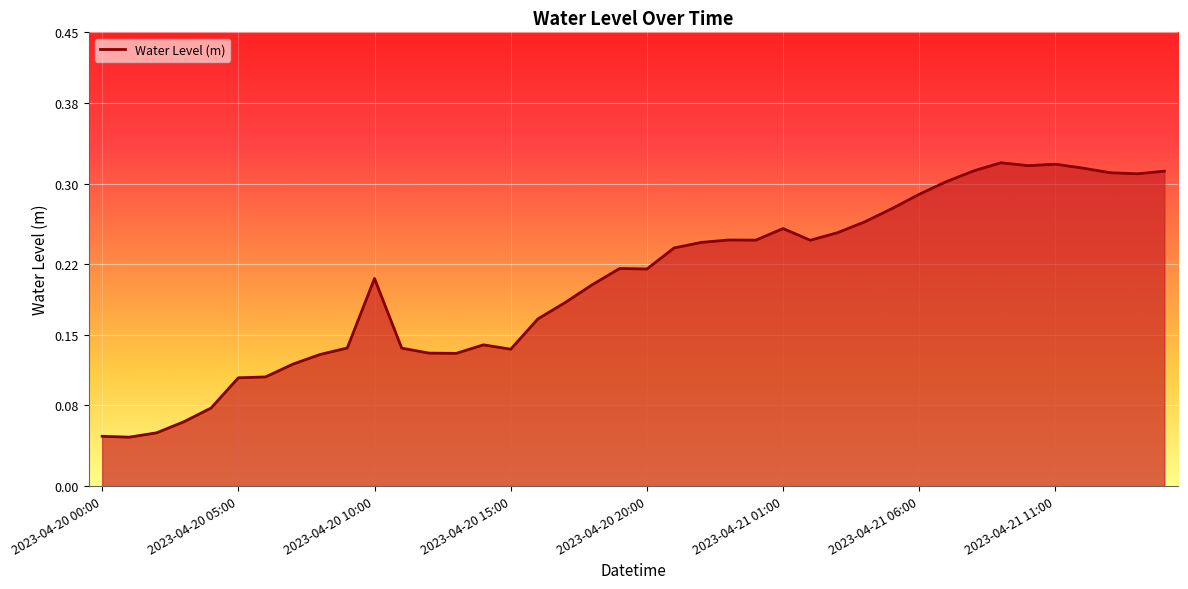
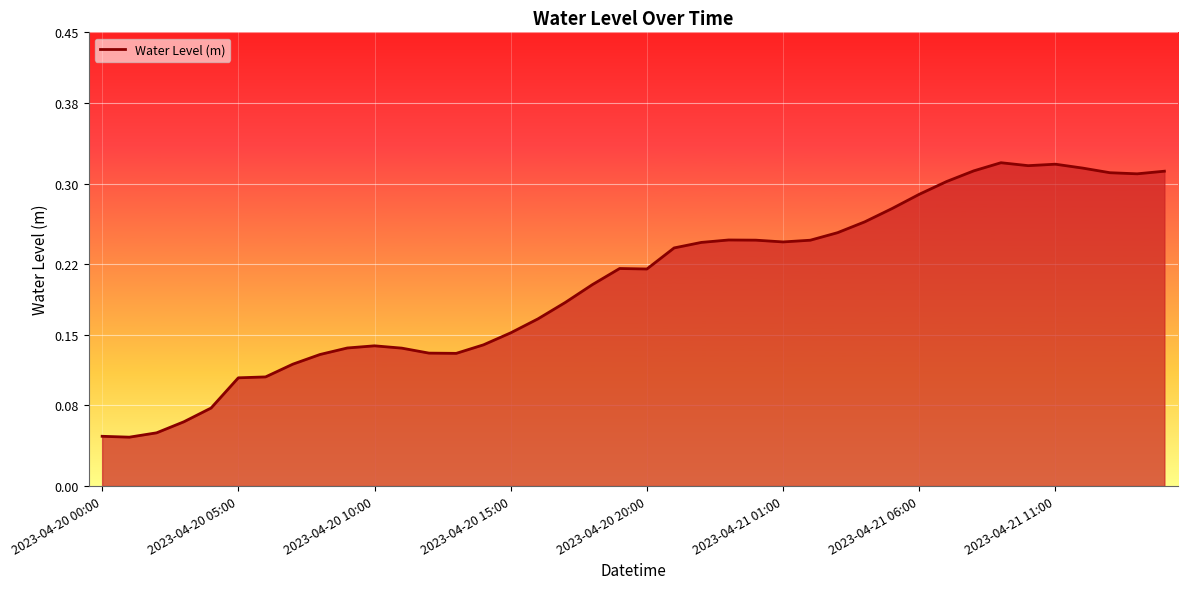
  {
    "2023-04-20 00:00": 0.049,
    "2023-04-20 05:00": 0.107,
-   "2023-04-20 10:00": 0.206,
-   "2023-04-20 15:00": 0.136,
+   "2023-04-20 10:00": 0.139,
+   "2023-04-20 15:00": 0.152,
    "2023-04-20 20:00": 0.215,
-   "2023-04-21 01:00": 0.255,
+   "2023-04-21 01:00": 0.242,
    "2023-04-21 06:00": 0.289,
    "2023-04-21 11:00": 0.319
  }
